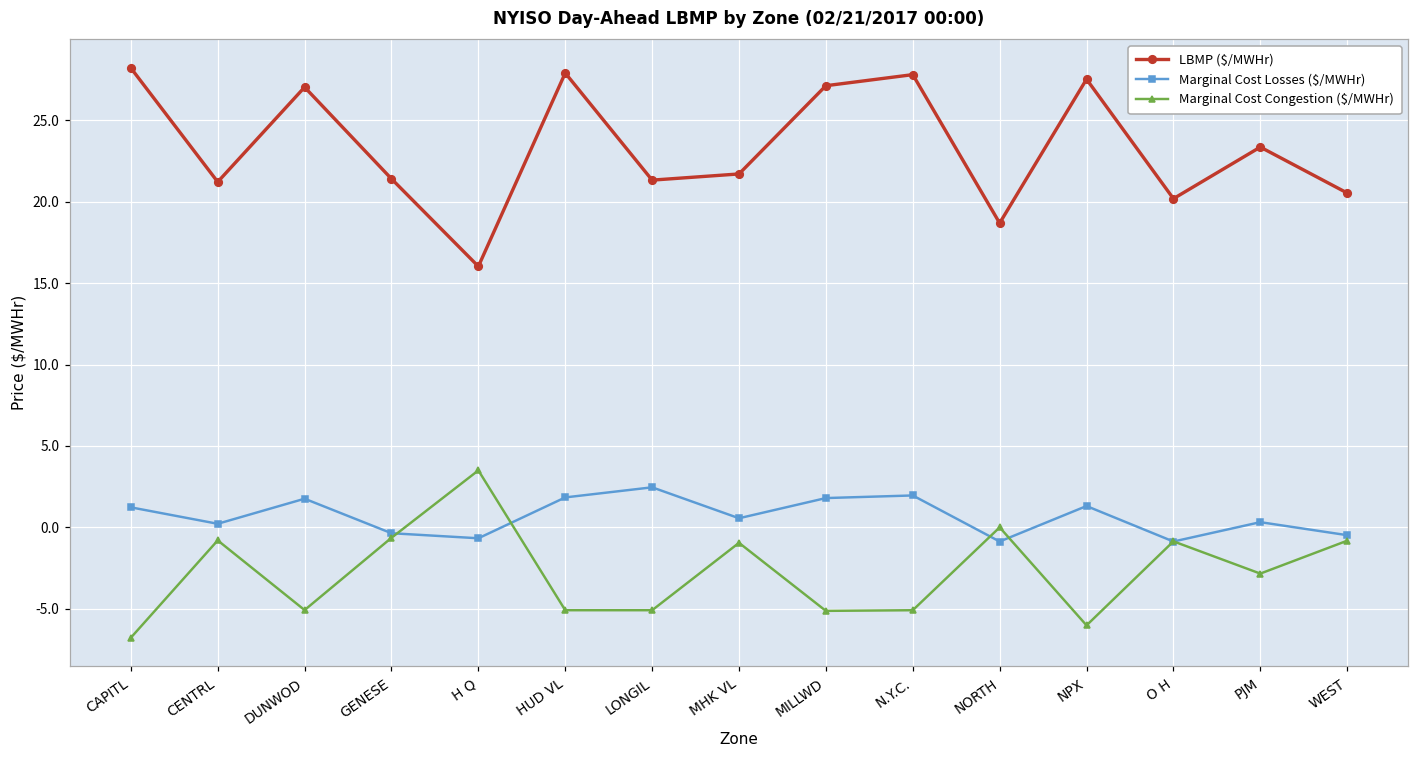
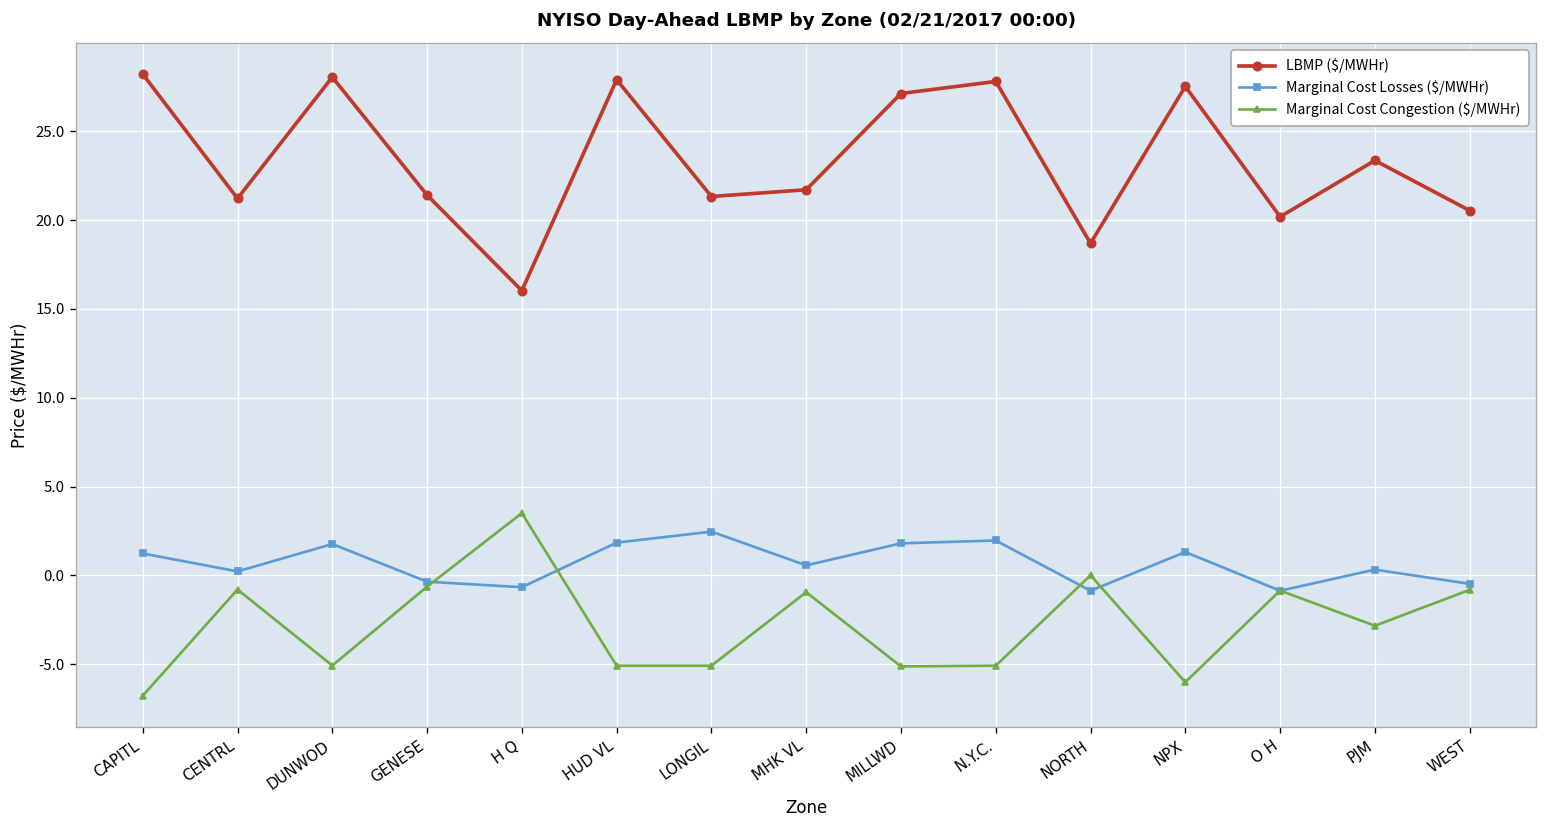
  {
    "LBMP ($/MWHr)": {
      "CAPITL": 28.2,
      "CENTRL": 21.2,
-     "DUNWOD": 27.0,
+     "DUNWOD": 28.1,
      "GENESE": 21.4,
      "H Q": 16.0,
      "HUD VL": 27.9,
      "LONGIL": 21.3,
      "MHK VL": 21.7,
      "MILLWD": 27.1,
      "N.Y.C.": 27.8,
      "NORTH": 18.7,
      "NPX": 27.5,
      "O H": 20.2,
      "PJM": 23.4,
      "WEST": 20.5
    },
    "Marginal Cost Losses ($/MWHr)": {
      "CAPITL": 1.2,
      "CENTRL": 0.2,
      "DUNWOD": 1.8,
      "GENESE": -0.4,
      "H Q": -0.7,
      "HUD VL": 1.8,
      "LONGIL": 2.5,
      "MHK VL": 0.6,
      "MILLWD": 1.8,
      "N.Y.C.": 2.0,
      "NORTH": -0.9,
      "NPX": 1.3,
      "PJM": 0.3,
      "WEST": -0.5
    },
    "Marginal Cost Congestion ($/MWHr)": {
      "CAPITL": -6.8,
      "CENTRL": -0.8,
      "DUNWOD": -5.1,
      "GENESE": -0.6,
      "H Q": 3.5,
      "HUD VL": -5.1,
      "LONGIL": -5.1,
      "MHK VL": -1.0,
      "MILLWD": -5.1,
      "N.Y.C.": -5.1,
      "NORTH": 0.0,
      "NPX": -6.0,
      "PJM": -2.8,
      "WEST": -0.8
    }
  }
